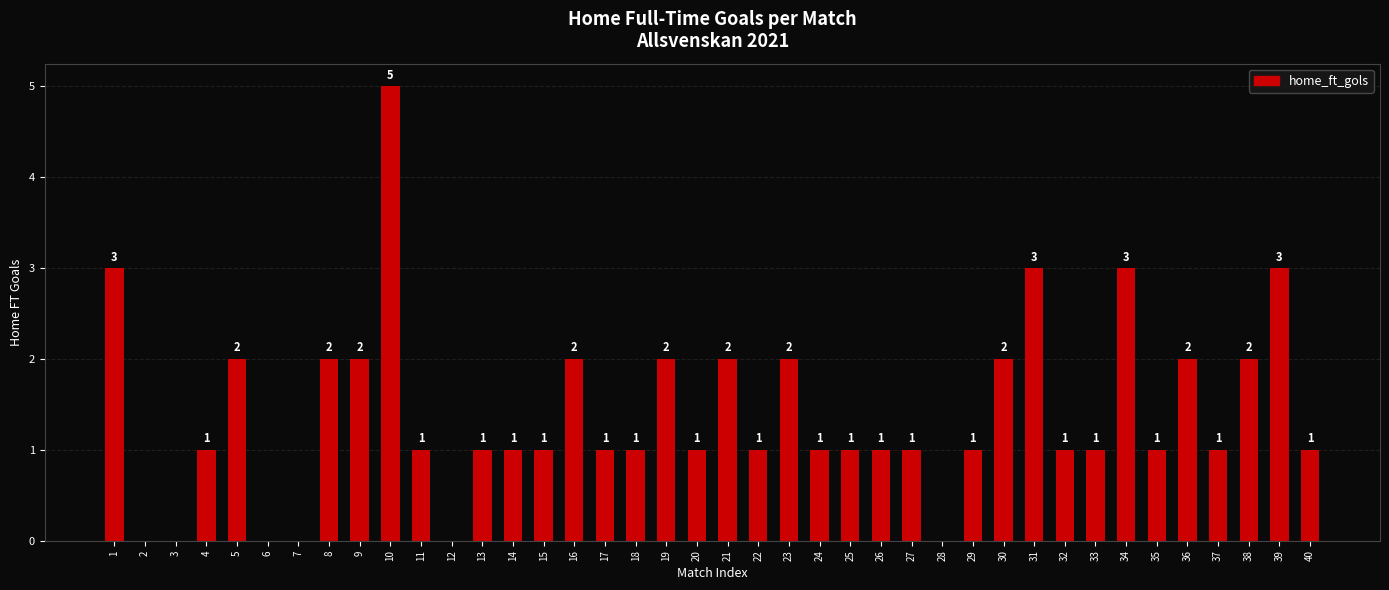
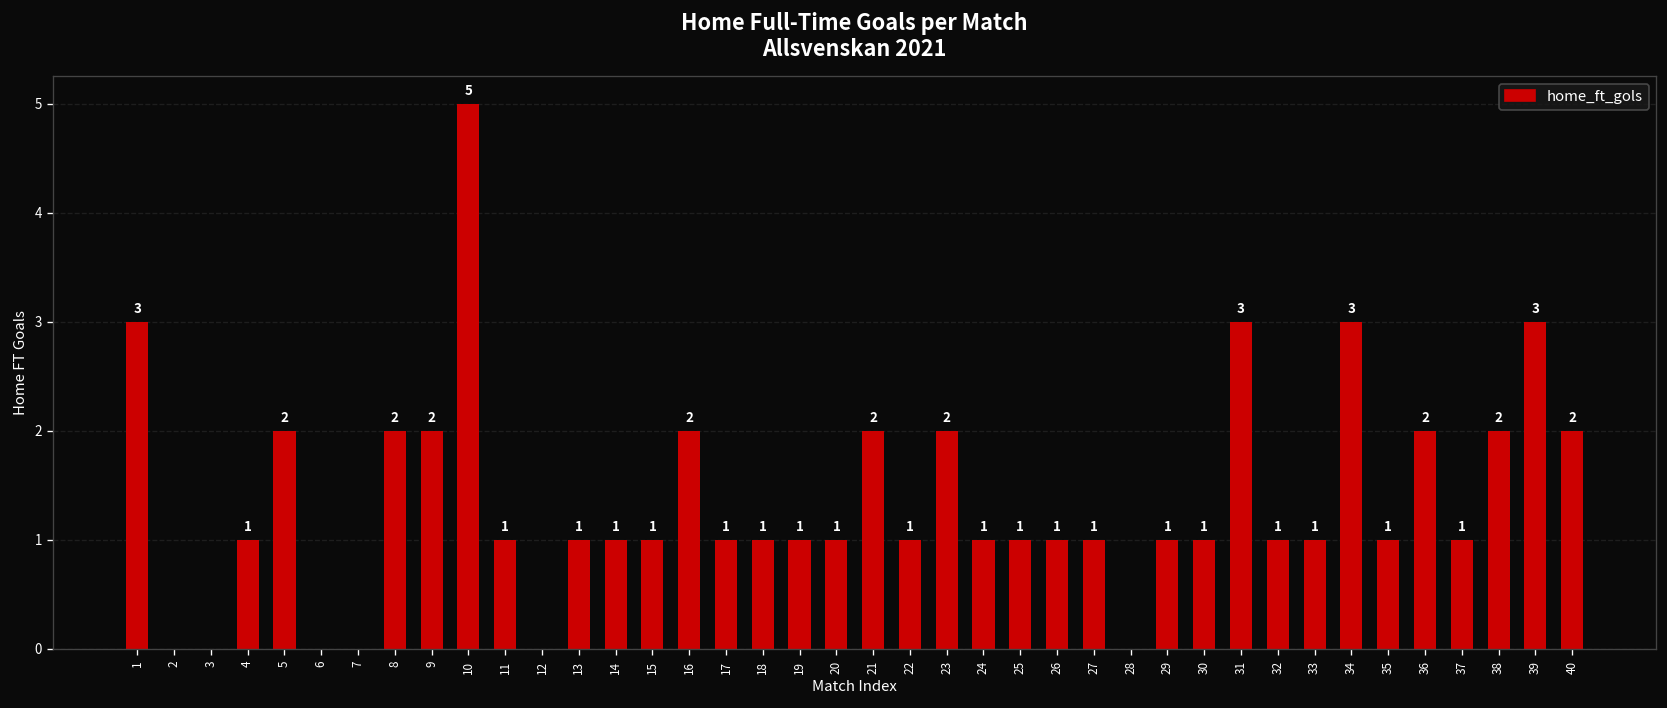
  {
    "1": 3,
    "4": 1,
    "5": 2,
    "8": 2,
    "9": 2,
    "10": 5,
    "11": 1,
    "13": 1,
    "14": 1,
    "15": 1,
    "16": 2,
    "17": 1,
    "18": 1,
-   "19": 2,
+   "19": 1,
    "20": 1,
    "21": 2,
    "22": 1,
    "23": 2,
    "24": 1,
    "25": 1,
    "26": 1,
    "27": 1,
    "29": 1,
-   "30": 2,
+   "30": 1,
    "31": 3,
    "32": 1,
    "33": 1,
    "34": 3,
    "35": 1,
    "36": 2,
    "37": 1,
    "38": 2,
    "39": 3,
-   "40": 1
+   "40": 2
  }
